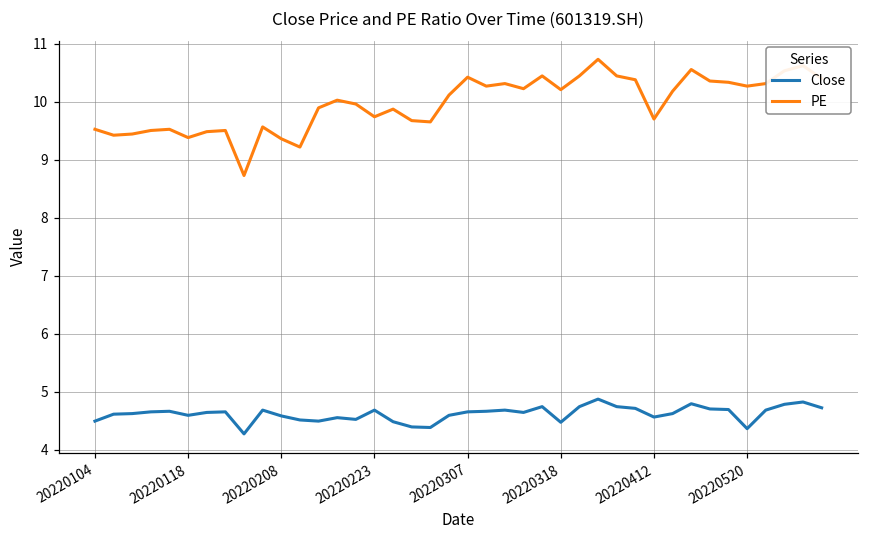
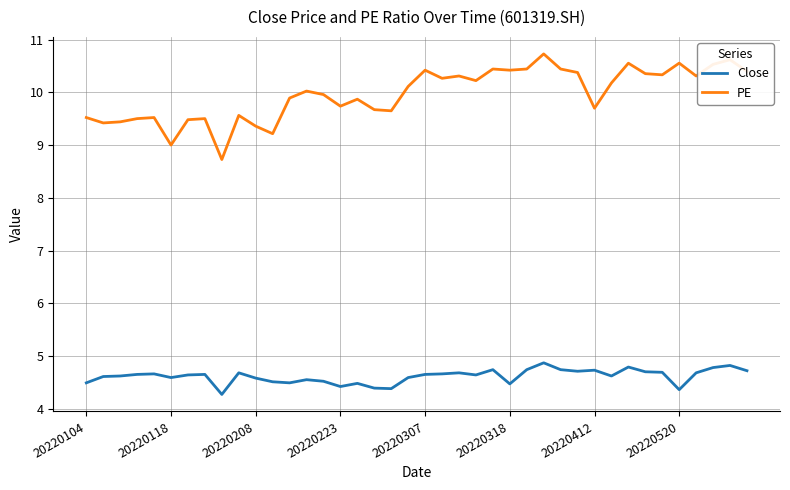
  {
    "Close": {
      "20220104": 4.5,
      "20220118": 4.6,
      "20220208": 4.6,
-     "20220223": 4.7,
+     "20220223": 4.4,
      "20220307": 4.7,
      "20220318": 4.5,
-     "20220412": 4.6,
+     "20220412": 4.7,
      "20220520": 4.4
    },
    "PE": {
      "20220104": 9.5,
-     "20220118": 9.4,
+     "20220118": 9.0,
      "20220208": 9.4,
      "20220223": 9.7,
      "20220307": 10.4,
-     "20220318": 10.2,
+     "20220318": 10.4,
      "20220412": 9.7,
-     "20220520": 10.3
+     "20220520": 10.6
    }
  }
